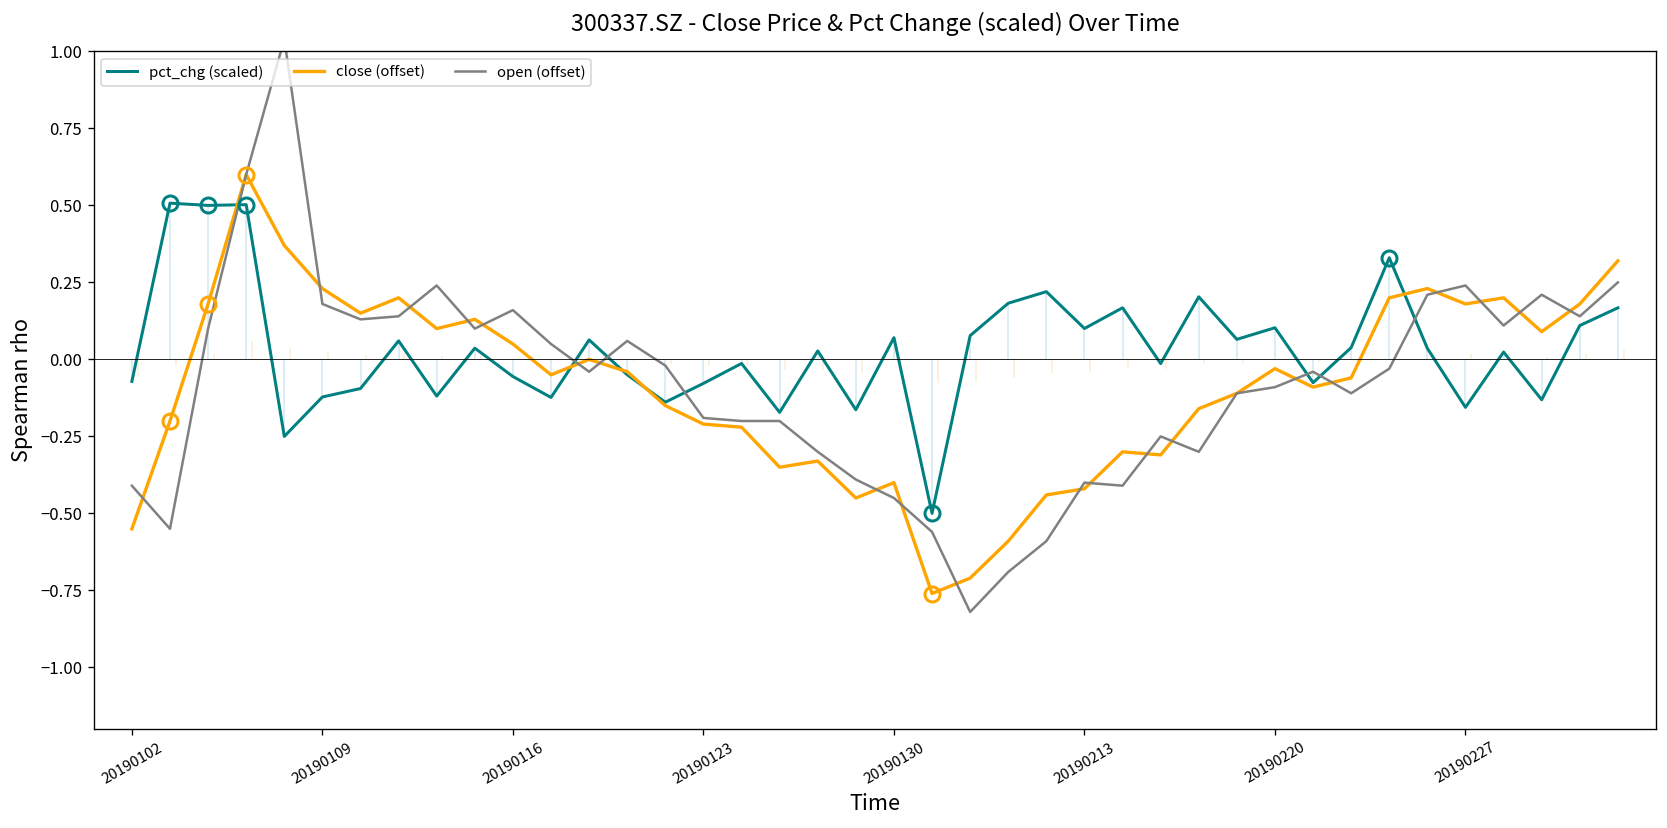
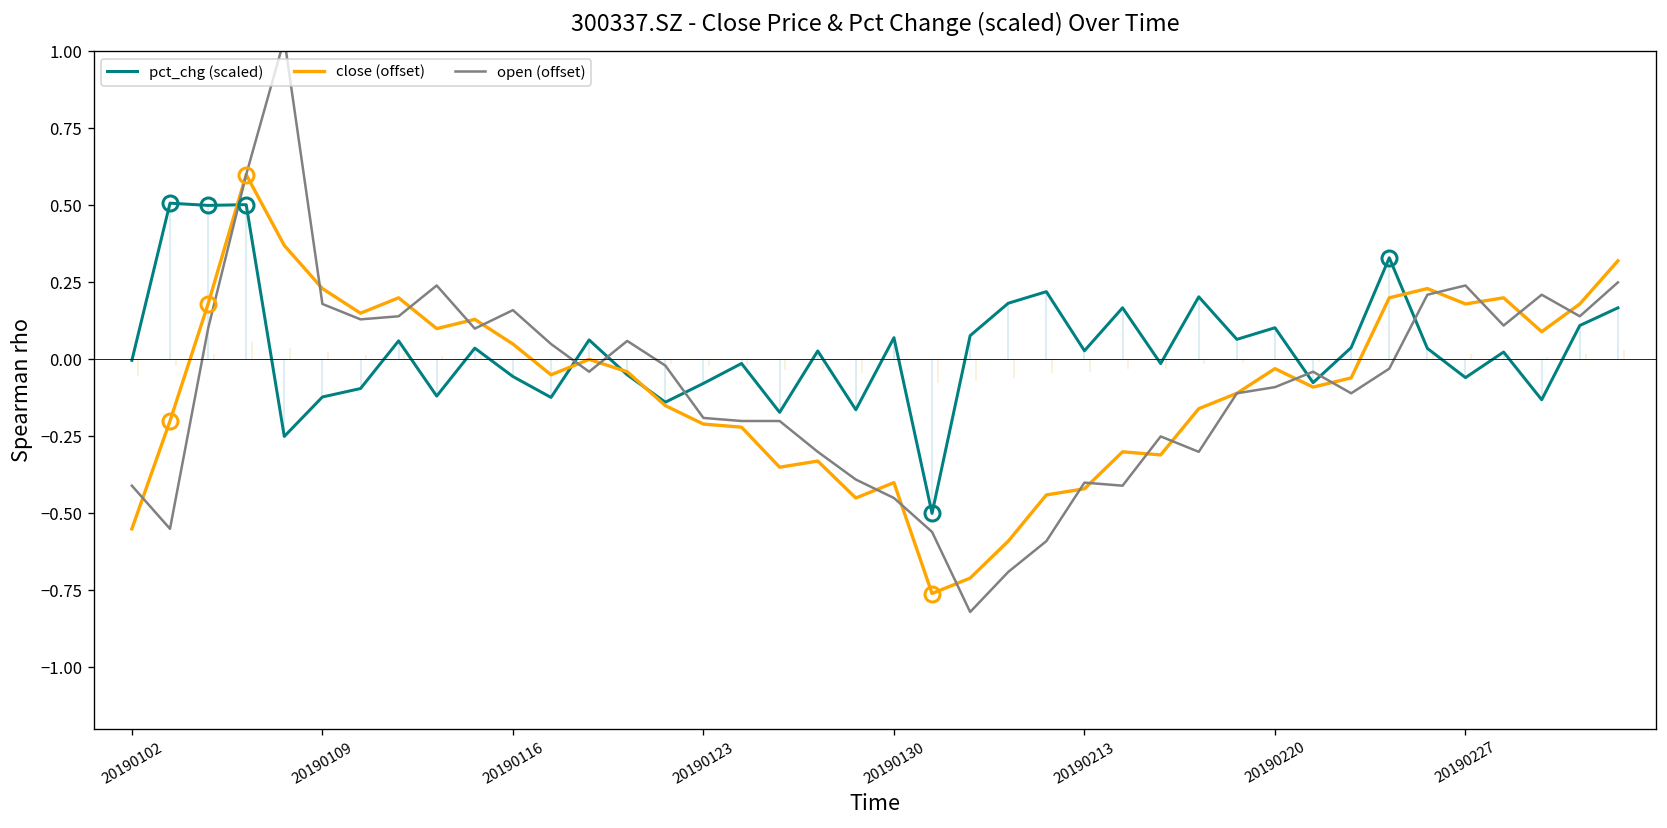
  {
    "pct_chg (scaled)": {
-     "20190102": -0.07,
+     "20190102": 0.00,
      "20190109": -0.12,
      "20190116": -0.06,
      "20190123": -0.08,
      "20190130": 0.07,
-     "20190213": 0.10,
+     "20190213": 0.03,
      "20190220": 0.10,
-     "20190227": -0.16
+     "20190227": -0.06
    }
  }
